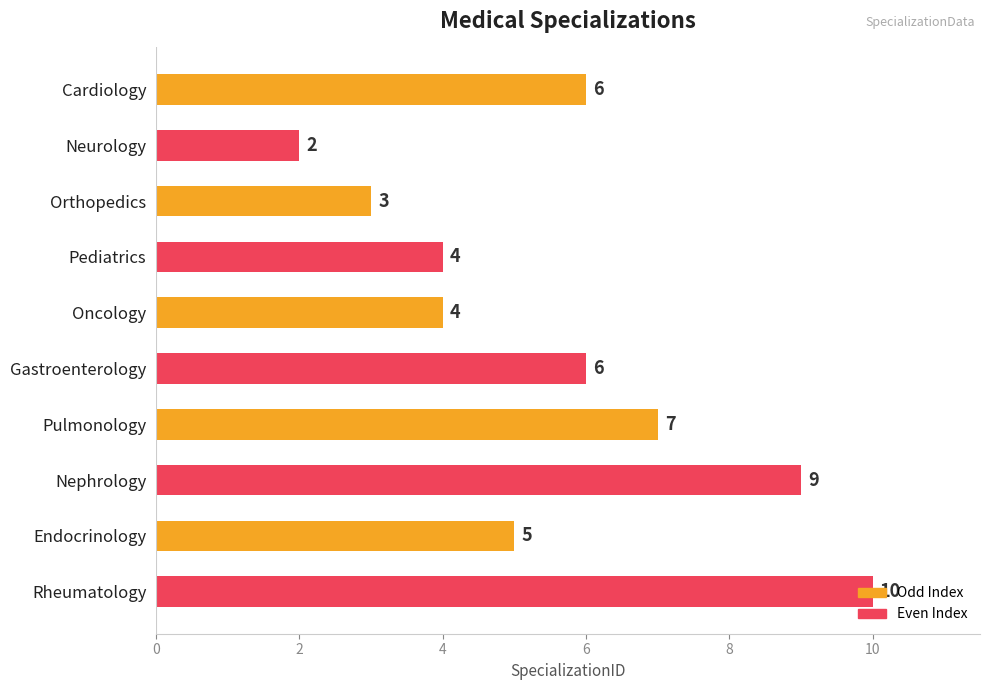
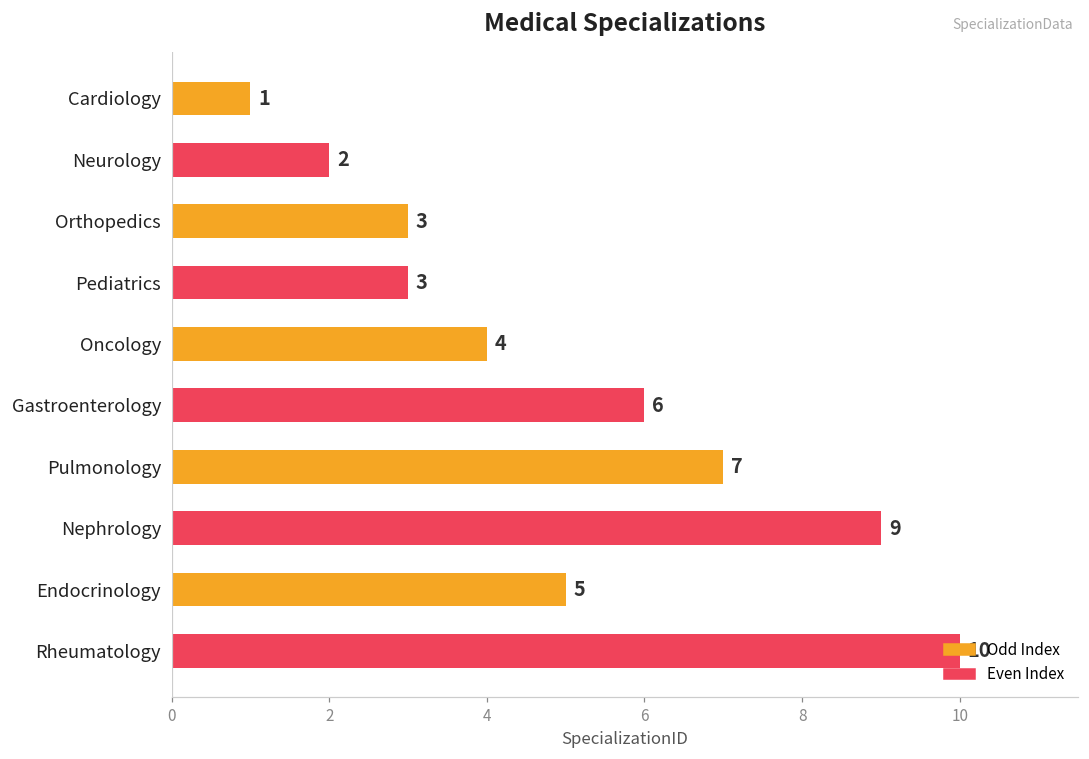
  {
-   "Cardiology": 6,
+   "Cardiology": 1,
    "Neurology": 2,
    "Orthopedics": 3,
-   "Pediatrics": 4,
+   "Pediatrics": 3,
    "Oncology": 4,
    "Gastroenterology": 6,
    "Pulmonology": 7,
    "Nephrology": 9,
    "Endocrinology": 5,
    "Rheumatology": 10
  }
